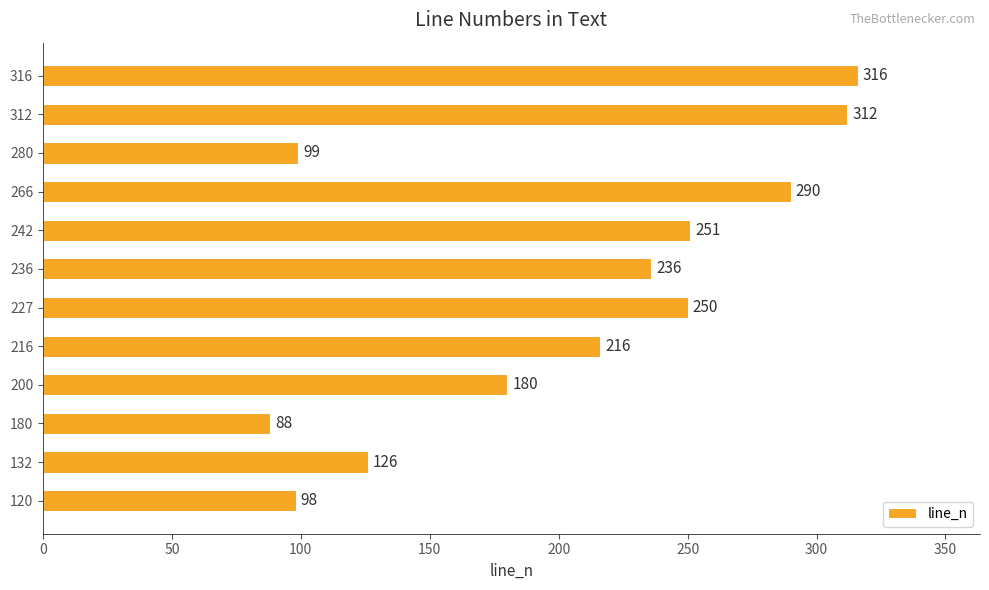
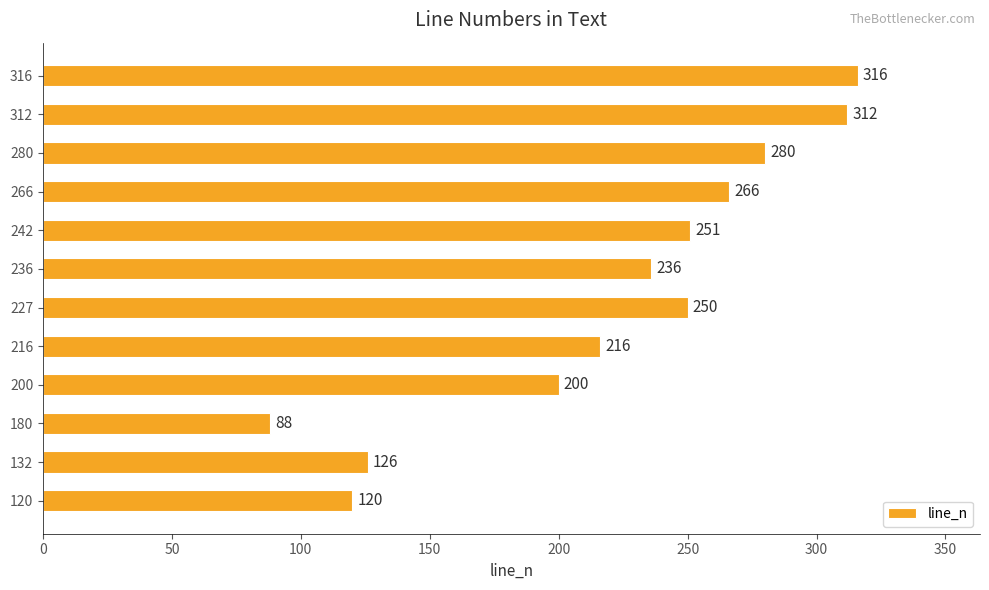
  {
    "316": 316,
    "312": 312,
-   "280": 99,
-   "266": 290,
+   "280": 280,
+   "266": 266,
    "242": 251,
    "236": 236,
    "227": 250,
    "216": 216,
-   "200": 180,
+   "200": 200,
    "180": 88,
    "132": 126,
-   "120": 98
+   "120": 120
  }
